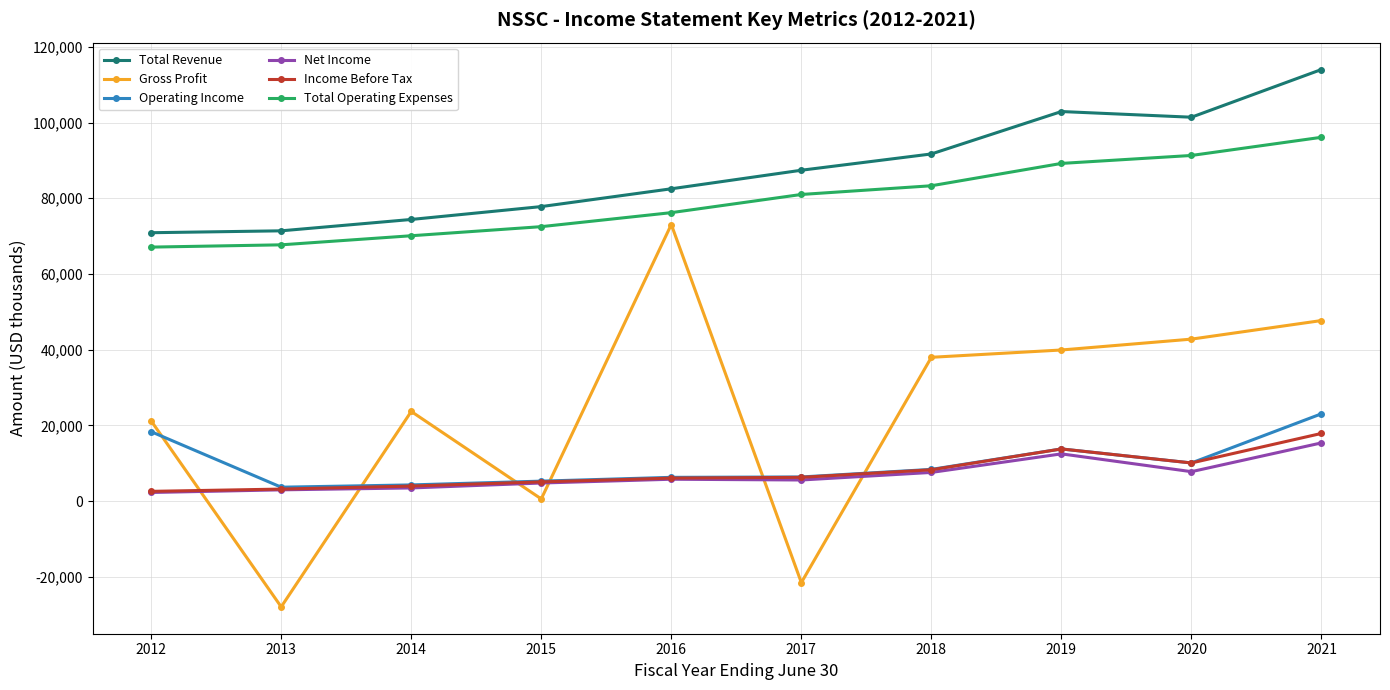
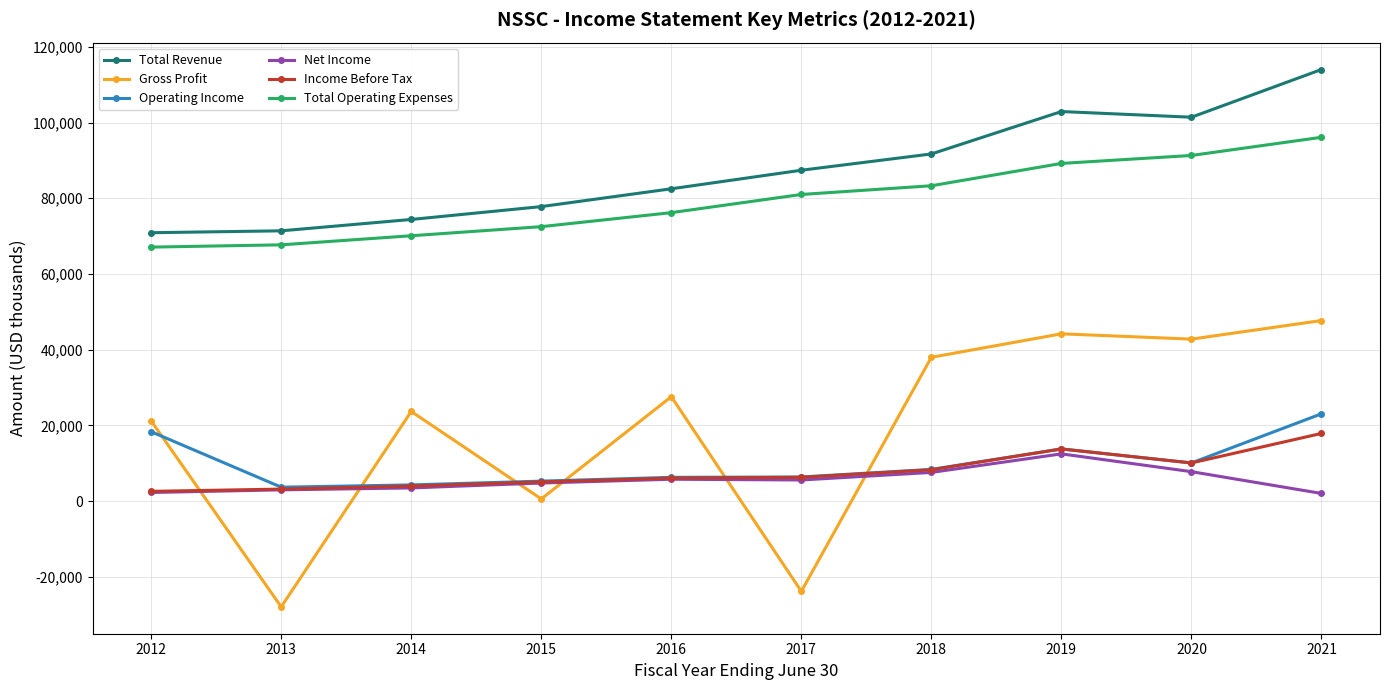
  {
    "Gross Profit": {
      "2012": "21,000",
      "2013": "-28,000",
      "2014": "24,000",
      "2015": "1,000",
-     "2016": "73,000",
-     "2017": "-22,000",
+     "2016": "28,000",
+     "2017": "-24,000",
      "2018": "38,000",
-     "2019": "40,000",
+     "2019": "44,000",
      "2020": "43,000",
      "2021": "48,000"
    },
    "Operating Income": {
      "2012": "18,000",
      "2021": "23,000"
    },
    "Net Income": {
      "2017": "6,000",
      "2018": "8,000",
      "2019": "13,000",
      "2020": "8,000",
-     "2021": "15,000"
+     "2021": "2,000"
    },
    "Income Before Tax": {
      "2021": "18,000"
    }
  }
